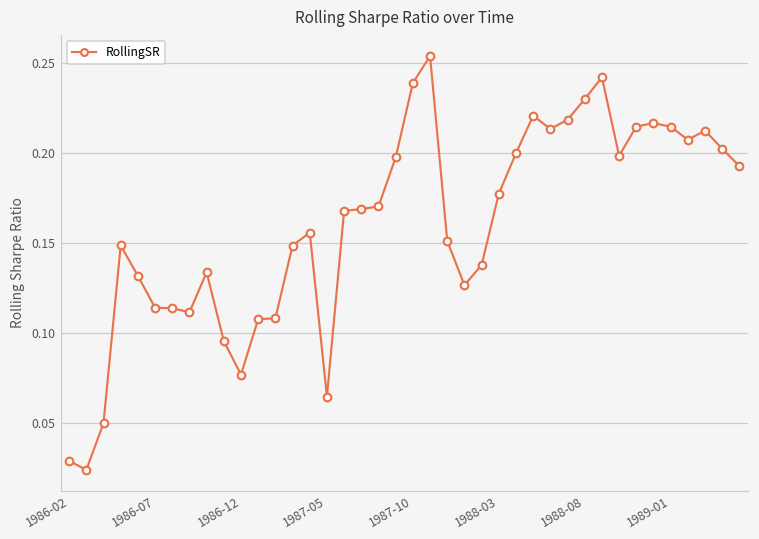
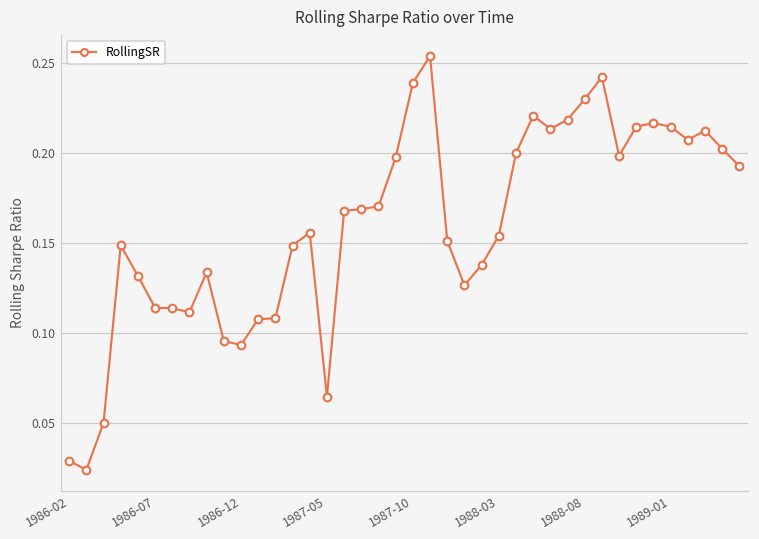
  {
    "1986-02": 0.029,
    "1986-07": 0.114,
-   "1986-12": 0.077,
+   "1986-12": 0.093,
    "1987-05": 0.065,
    "1987-10": 0.239,
-   "1988-03": 0.177,
+   "1988-03": 0.154,
    "1988-08": 0.230,
    "1989-01": 0.215
  }
